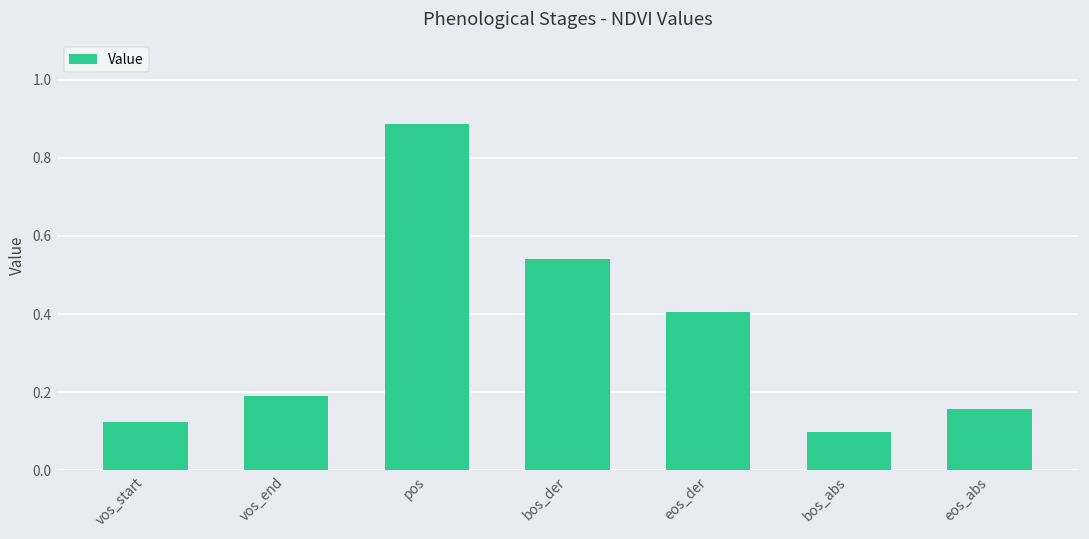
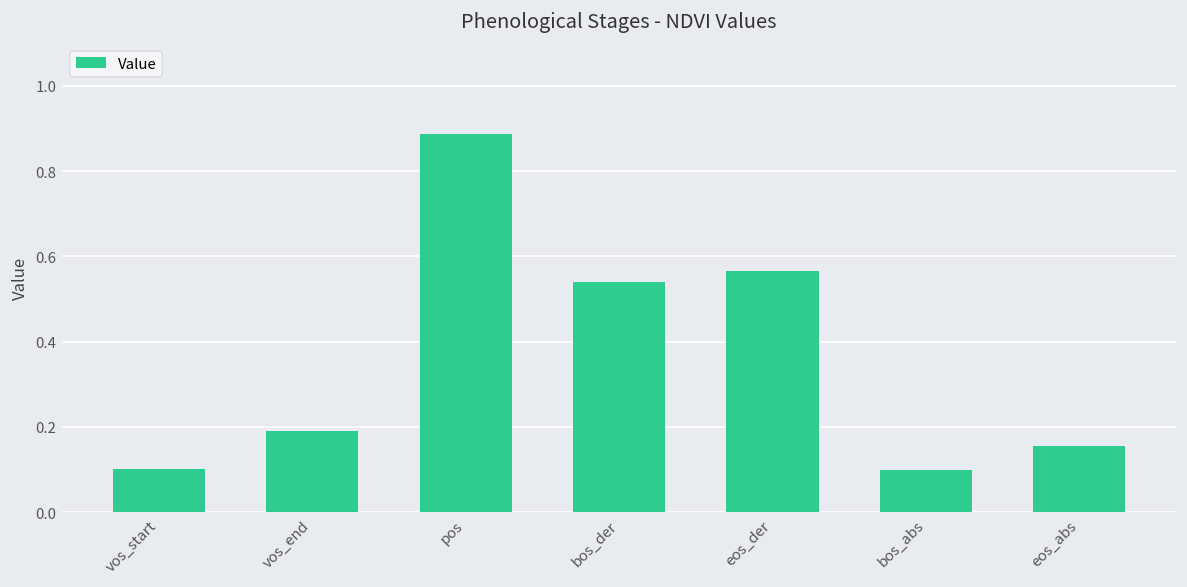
  {
-   "vos_start": 0.13,
+   "vos_start": 0.10,
    "vos_end": 0.19,
    "pos": 0.89,
    "bos_der": 0.54,
-   "eos_der": 0.41,
+   "eos_der": 0.57,
    "bos_abs": 0.10,
    "eos_abs": 0.16
  }
